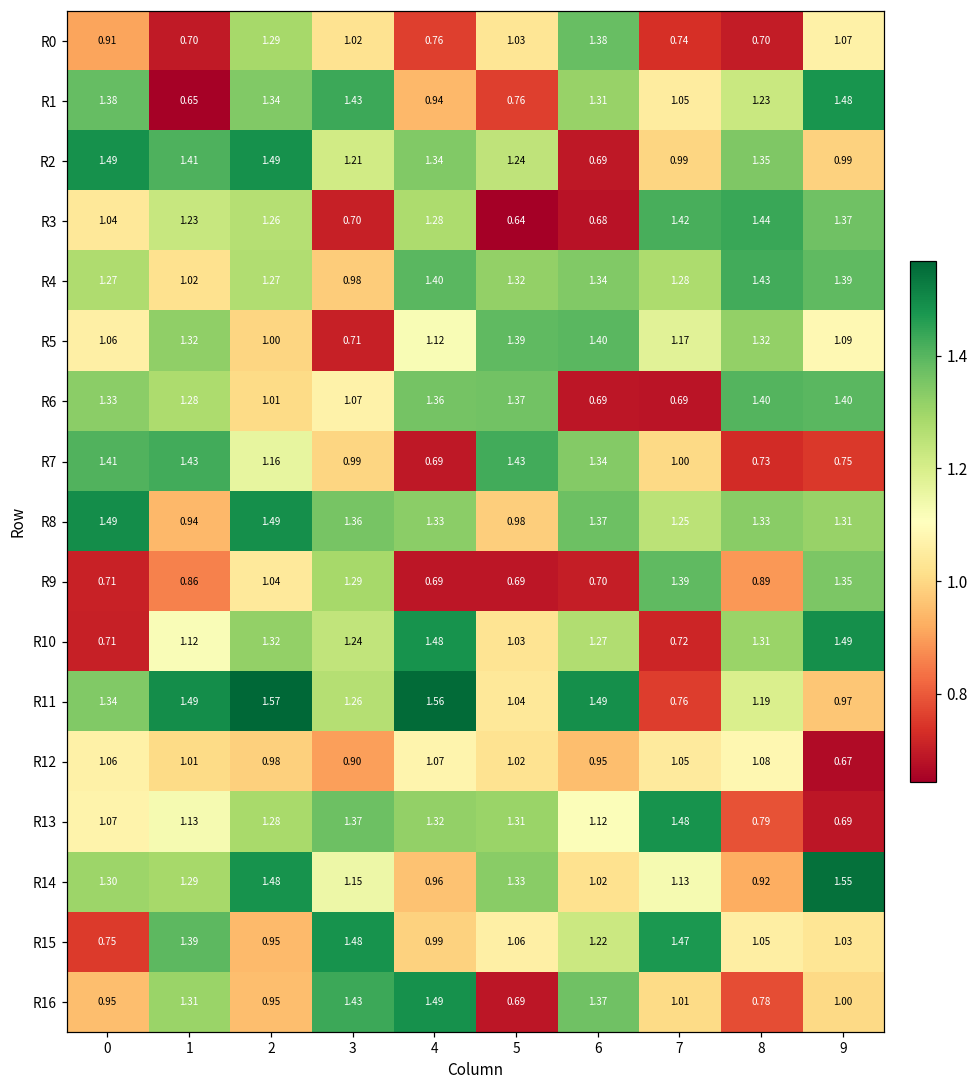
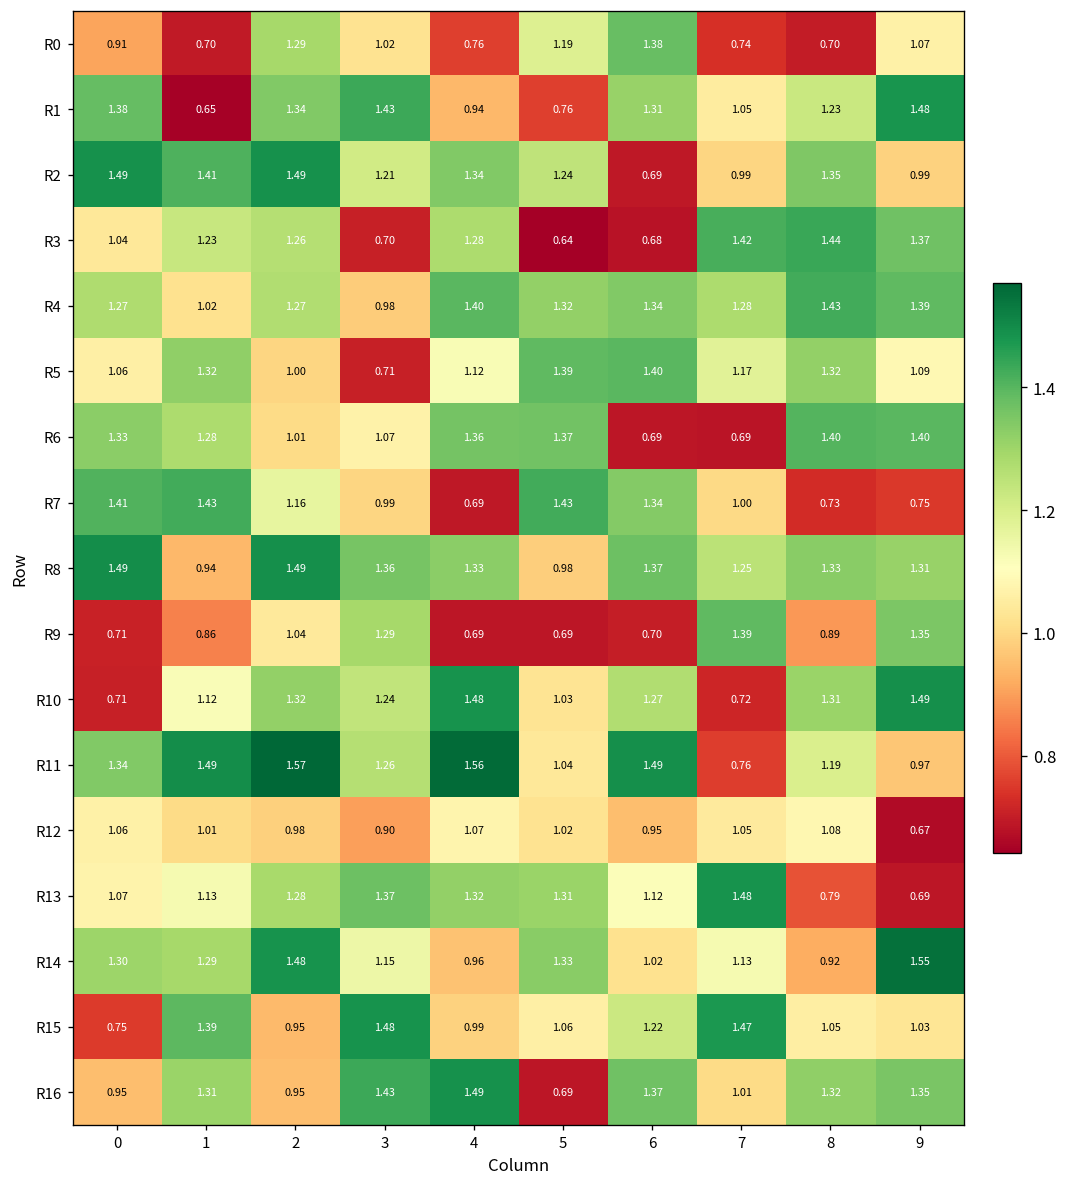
  {
    "R0": {
      "0": 0.91,
      "1": 0.70,
      "2": 1.29,
      "3": 1.02,
      "4": 0.76,
-     "5": 1.03,
+     "5": 1.19,
      "6": 1.38,
      "7": 0.74,
      "8": 0.70,
      "9": 1.07
    },
    "R1": {
      "0": 1.38,
      "1": 0.65,
      "2": 1.34,
      "3": 1.43,
      "4": 0.94,
      "5": 0.76,
      "6": 1.31,
      "7": 1.05,
      "8": 1.23,
      "9": 1.48
    },
    "R2": {
      "0": 1.49,
      "1": 1.41,
      "2": 1.49,
      "3": 1.21,
      "4": 1.34,
      "5": 1.24,
      "6": 0.69,
      "7": 0.99,
      "8": 1.35,
      "9": 0.99
    },
    "R3": {
      "0": 1.04,
      "1": 1.23,
      "2": 1.26,
      "3": 0.70,
      "4": 1.28,
      "5": 0.64,
      "6": 0.68,
      "7": 1.42,
      "8": 1.44,
      "9": 1.37
    },
    "R4": {
      "0": 1.27,
      "1": 1.02,
      "2": 1.27,
      "3": 0.98,
      "4": 1.40,
      "5": 1.32,
      "6": 1.34,
      "7": 1.28,
      "8": 1.43,
      "9": 1.39
    },
    "R5": {
      "0": 1.06,
      "1": 1.32,
      "2": 1.00,
      "3": 0.71,
      "4": 1.12,
      "5": 1.39,
      "6": 1.40,
      "7": 1.17,
      "8": 1.32,
      "9": 1.09
    },
    "R6": {
      "0": 1.33,
      "1": 1.28,
      "2": 1.01,
      "3": 1.07,
      "4": 1.36,
      "5": 1.37,
      "6": 0.69,
      "7": 0.69,
      "8": 1.40,
      "9": 1.40
    },
    "R7": {
      "0": 1.41,
      "1": 1.43,
      "2": 1.16,
      "3": 0.99,
      "4": 0.69,
      "5": 1.43,
      "6": 1.34,
      "7": 1.00,
      "8": 0.73,
      "9": 0.75
    },
    "R8": {
      "0": 1.49,
      "1": 0.94,
      "2": 1.49,
      "3": 1.36,
      "4": 1.33,
      "5": 0.98,
      "6": 1.37,
      "7": 1.25,
      "8": 1.33,
      "9": 1.31
    },
    "R9": {
      "0": 0.71,
      "1": 0.86,
      "2": 1.04,
      "3": 1.29,
      "4": 0.69,
      "5": 0.69,
      "6": 0.70,
      "7": 1.39,
      "8": 0.89,
      "9": 1.35
    },
    "R10": {
      "0": 0.71,
      "1": 1.12,
      "2": 1.32,
      "3": 1.24,
      "4": 1.48,
      "5": 1.03,
      "6": 1.27,
      "7": 0.72,
      "8": 1.31,
      "9": 1.49
    },
    "R11": {
      "0": 1.34,
      "1": 1.49,
      "2": 1.57,
      "3": 1.26,
      "4": 1.56,
      "5": 1.04,
      "6": 1.49,
      "7": 0.76,
      "8": 1.19,
      "9": 0.97
    },
    "R12": {
      "0": 1.06,
      "1": 1.01,
      "2": 0.98,
      "3": 0.90,
      "4": 1.07,
      "5": 1.02,
      "6": 0.95,
      "7": 1.05,
      "8": 1.08,
      "9": 0.67
    },
    "R13": {
      "0": 1.07,
      "1": 1.13,
      "2": 1.28,
      "3": 1.37,
      "4": 1.32,
      "5": 1.31,
      "6": 1.12,
      "7": 1.48,
      "8": 0.79,
      "9": 0.69
    },
    "R14": {
      "0": 1.30,
      "1": 1.29,
      "2": 1.48,
      "3": 1.15,
      "4": 0.96,
      "5": 1.33,
      "6": 1.02,
      "7": 1.13,
      "8": 0.92,
      "9": 1.55
    },
    "R15": {
      "0": 0.75,
      "1": 1.39,
      "2": 0.95,
      "3": 1.48,
      "4": 0.99,
      "5": 1.06,
      "6": 1.22,
      "7": 1.47,
      "8": 1.05,
      "9": 1.03
    },
    "R16": {
      "0": 0.95,
      "1": 1.31,
      "2": 0.95,
      "3": 1.43,
      "4": 1.49,
      "5": 0.69,
      "6": 1.37,
      "7": 1.01,
-     "8": 0.78,
-     "9": 1.00
+     "8": 1.32,
+     "9": 1.35
    }
  }
